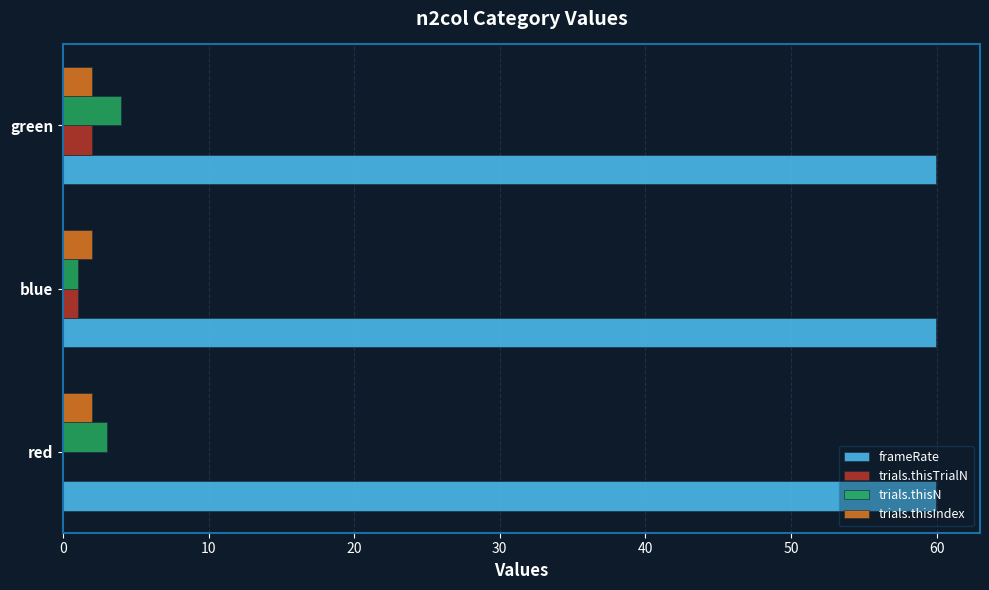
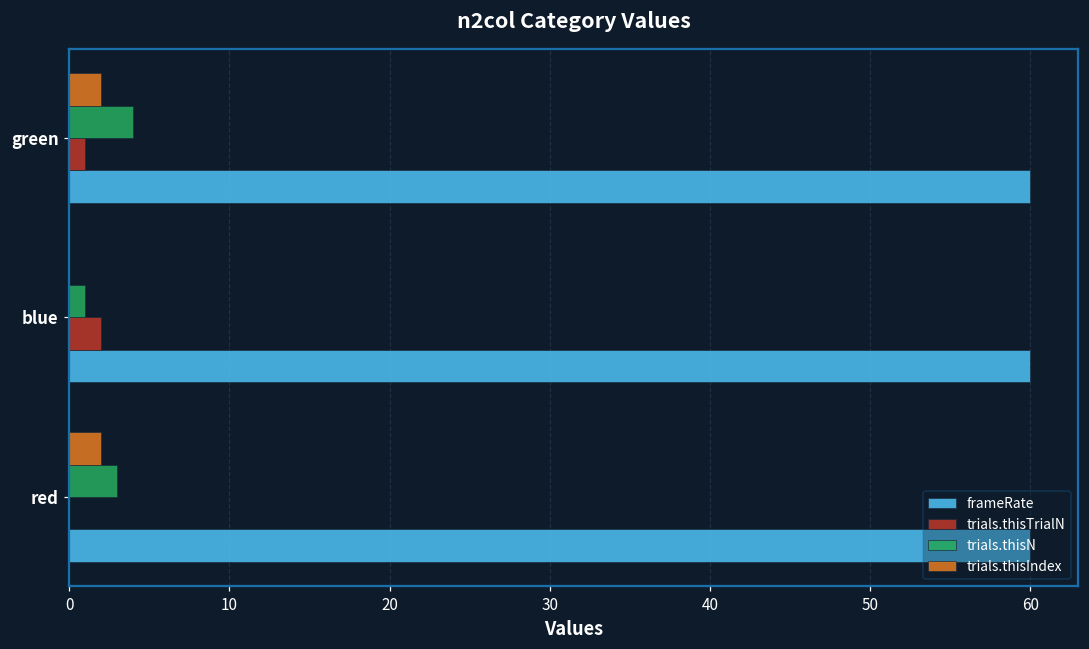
  {
    "frameRate": {
      "green": 60,
      "blue": 60
    },
    "trials.thisTrialN": {
-     "green": 2,
-     "blue": 1,
+     "green": 1,
+     "blue": 2,
      "red": 0
    },
    "trials.thisN": {
      "green": 4,
      "blue": 1,
      "red": 3
    },
    "trials.thisIndex": {
      "green": 2,
-     "blue": 2,
+     "blue": 0,
      "red": 2
    }
  }
